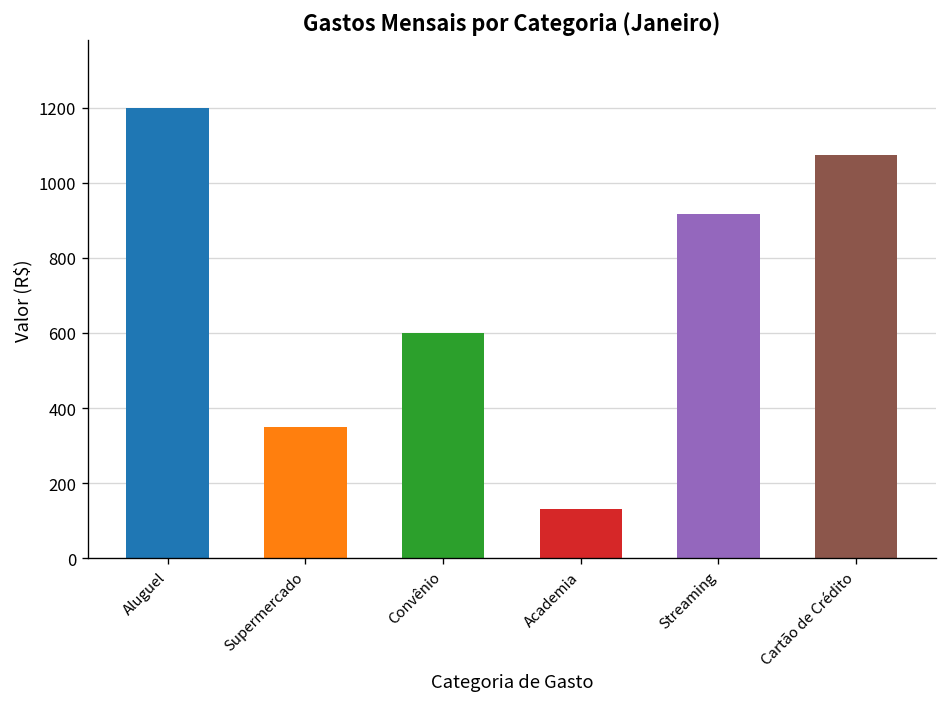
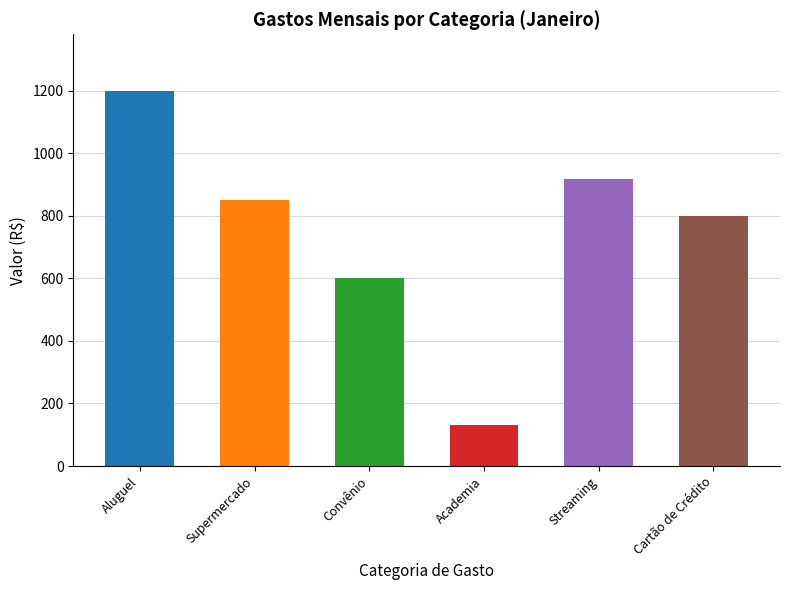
  {
    "Aluguel": 1200,
-   "Supermercado": 350,
+   "Supermercado": 850,
    "Convênio": 600,
    "Academia": 130,
    "Streaming": 920,
-   "Cartão de Crédito": 1070
+   "Cartão de Crédito": 800
  }
